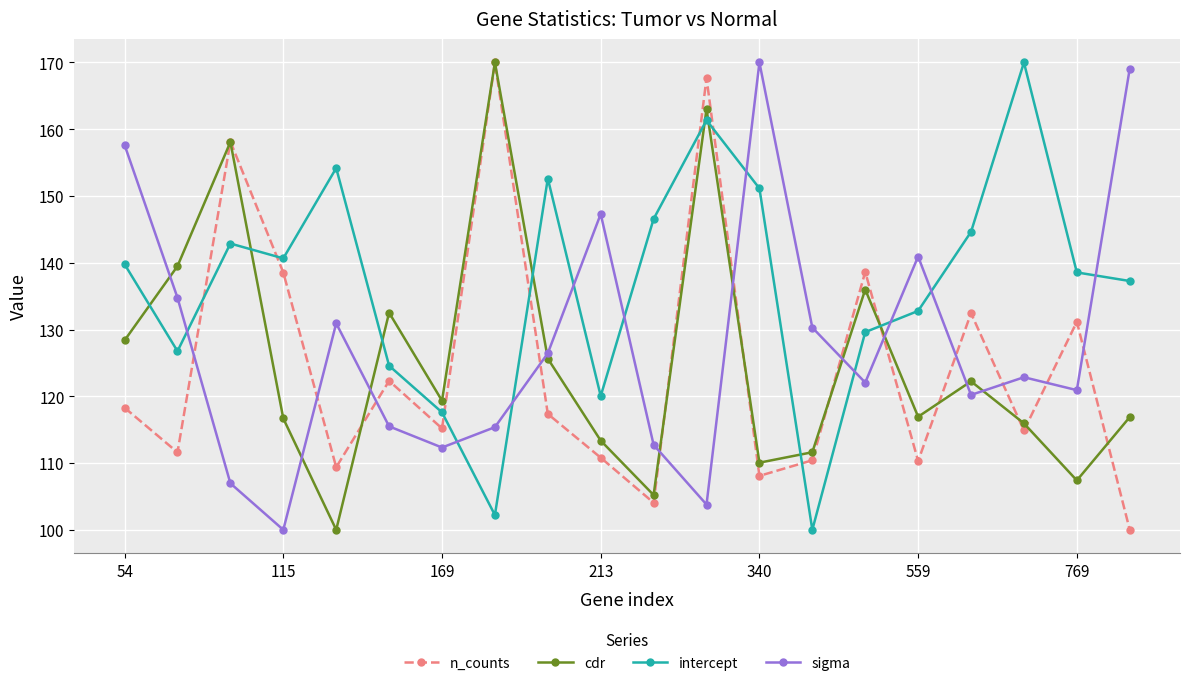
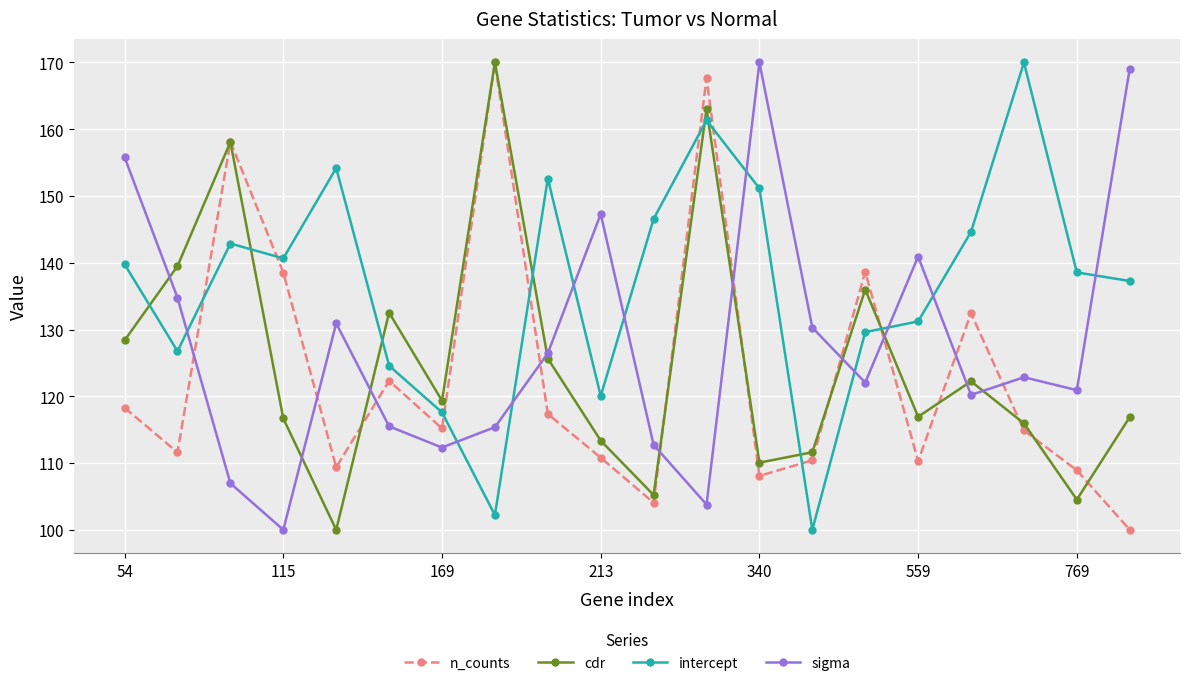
  {
    "n_counts": {
      "54": 118,
      "115": 139,
      "169": 115,
      "213": 111,
      "340": 108,
      "559": 110,
-     "769": 131
+     "769": 109
    },
    "cdr": {
      "54": 128,
      "115": 117,
      "169": 119,
      "213": 113,
      "340": 110,
      "559": 117,
-     "769": 107
+     "769": 105
    },
    "intercept": {
      "54": 140,
      "115": 141,
      "169": 118,
      "213": 120,
      "340": 151,
-     "559": 133,
+     "559": 131,
      "769": 139
    },
    "sigma": {
-     "54": 158,
+     "54": 156,
      "115": 100,
      "169": 112,
      "213": 147,
      "340": 170,
      "559": 141,
      "769": 121
    }
  }
